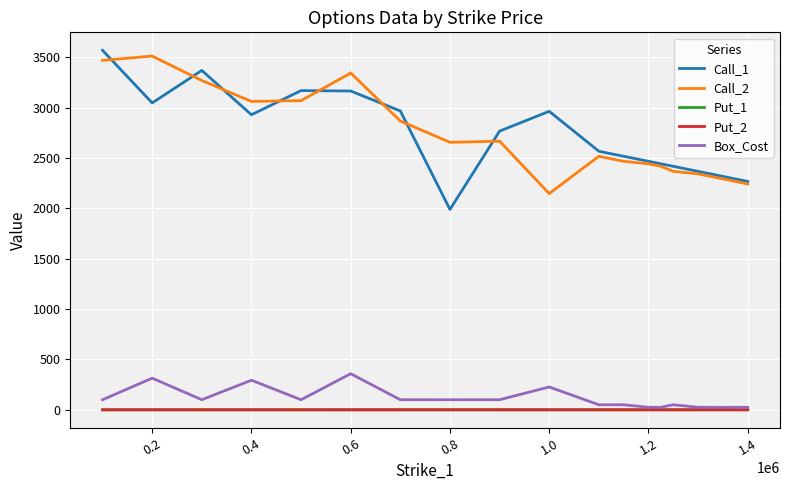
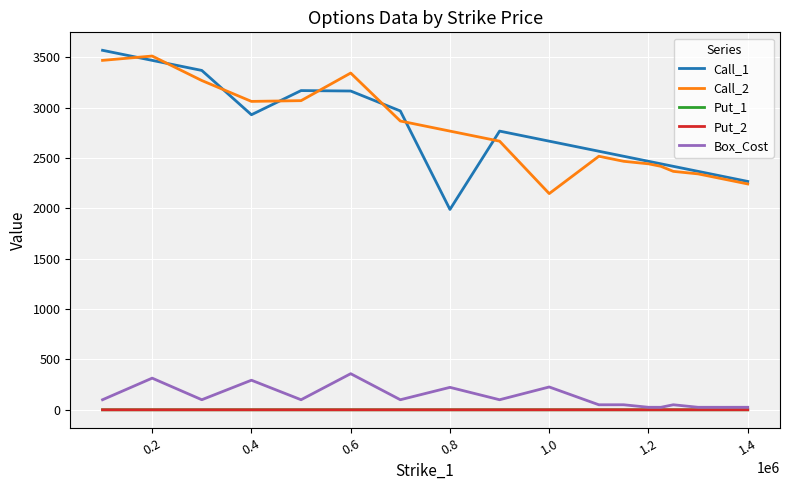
  {
    "Call_1": {
-     "0.2": 3050,
+     "0.2": 3470,
      "0.4": 2930,
      "0.6": 3160,
      "0.8": 1990,
-     "1.0": 2960,
+     "1.0": 2670,
      "1.4": 2270
    },
    "Call_2": {
      "0.2": 3510,
      "0.4": 3060,
      "0.6": 3340,
-     "0.8": 2650,
+     "0.8": 2770,
      "1.0": 2150,
      "1.4": 2240
    },
    "Put_2": {
      "0.2": 0,
      "0.4": 0,
      "0.6": 0,
      "0.8": 0,
      "1.0": 0
    },
    "Box_Cost": {
      "0.2": 310,
      "0.4": 290,
      "0.6": 360,
-     "0.8": 100,
+     "0.8": 220,
      "1.0": 230
    }
  }
